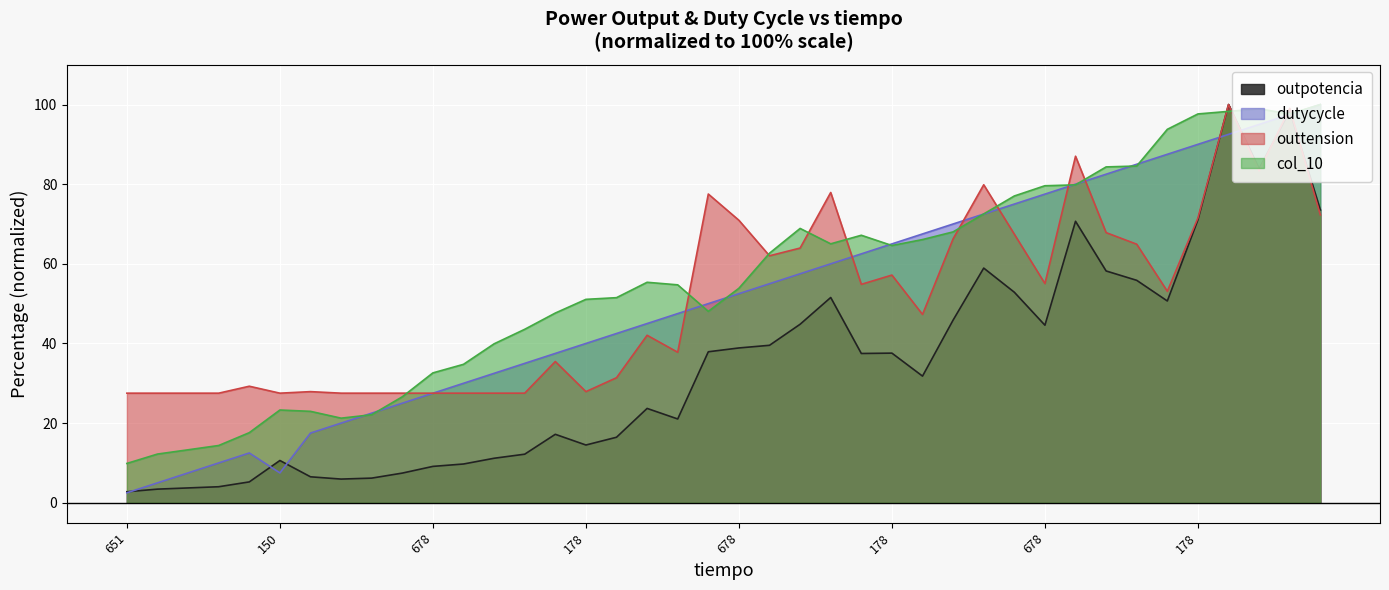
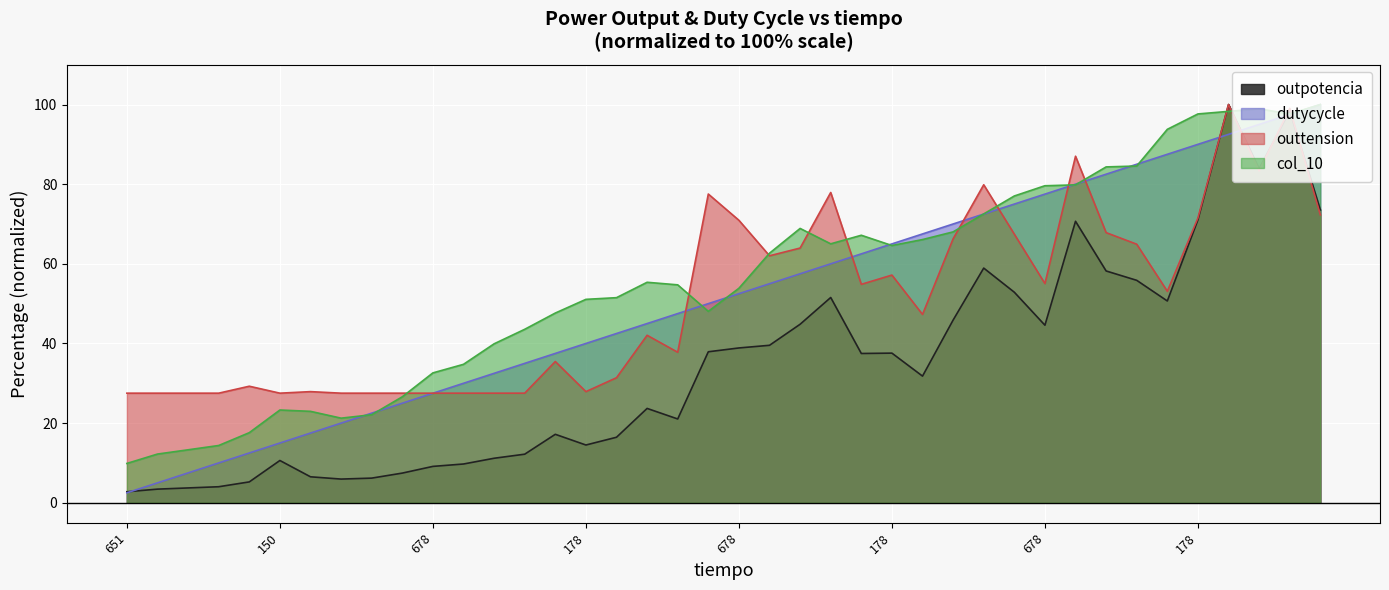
  {
    "outpotencia": {
      "150": 11
    },
    "dutycycle": {
-     "150": 8
+     "150": 15
    },
    "outtension": {
      "651": 28,
      "150": 28
    },
    "col_10": {
      "651": 10,
      "150": 23
    }
  }
